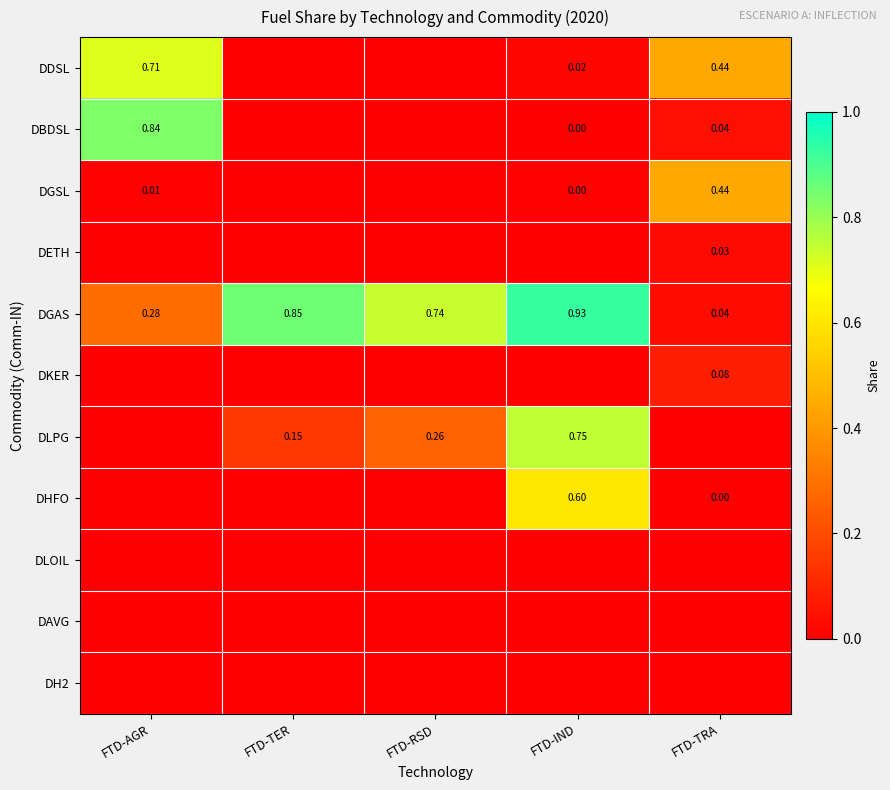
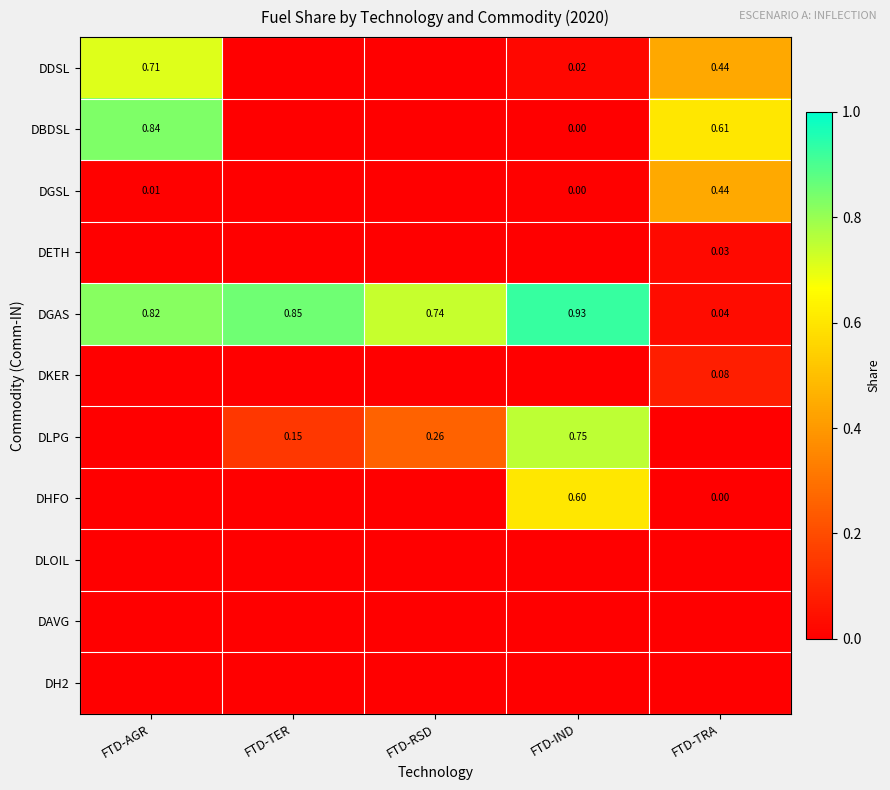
  {
    "DDSL": {
      "FTD-AGR": 0.71,
      "FTD-IND": 0.02,
      "FTD-TRA": 0.44
    },
    "DBDSL": {
      "FTD-AGR": 0.84,
      "FTD-IND": 0.00,
-     "FTD-TRA": 0.04
+     "FTD-TRA": 0.61
    },
    "DGSL": {
      "FTD-AGR": 0.01,
      "FTD-IND": 0.00,
      "FTD-TRA": 0.44
    },
    "DETH": {
      "FTD-TRA": 0.03
    },
    "DGAS": {
-     "FTD-AGR": 0.28,
+     "FTD-AGR": 0.82,
      "FTD-TER": 0.85,
      "FTD-RSD": 0.74,
      "FTD-IND": 0.93,
      "FTD-TRA": 0.04
    },
    "DKER": {
      "FTD-TRA": 0.08
    },
    "DLPG": {
      "FTD-TER": 0.15,
      "FTD-RSD": 0.26,
      "FTD-IND": 0.75
    },
    "DHFO": {
      "FTD-IND": 0.60,
      "FTD-TRA": 0.00
    }
  }
